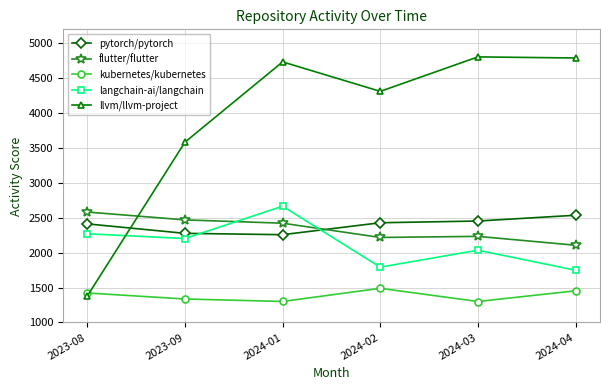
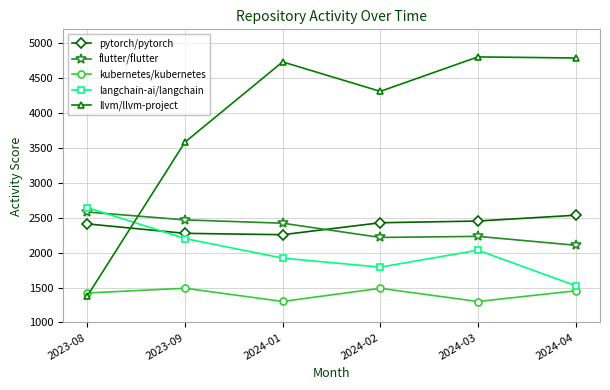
  {
    "kubernetes/kubernetes": {
      "2023-08": 1400,
-     "2023-09": 1300,
+     "2023-09": 1500,
      "2024-01": 1300,
      "2024-02": 1500,
      "2024-03": 1300,
      "2024-04": 1500
    },
    "langchain-ai/langchain": {
-     "2023-08": 2300,
+     "2023-08": 2600,
      "2023-09": 2200,
-     "2024-01": 2700,
+     "2024-01": 1900,
      "2024-02": 1800,
      "2024-03": 2000,
-     "2024-04": 1700
+     "2024-04": 1500
    }
  }
